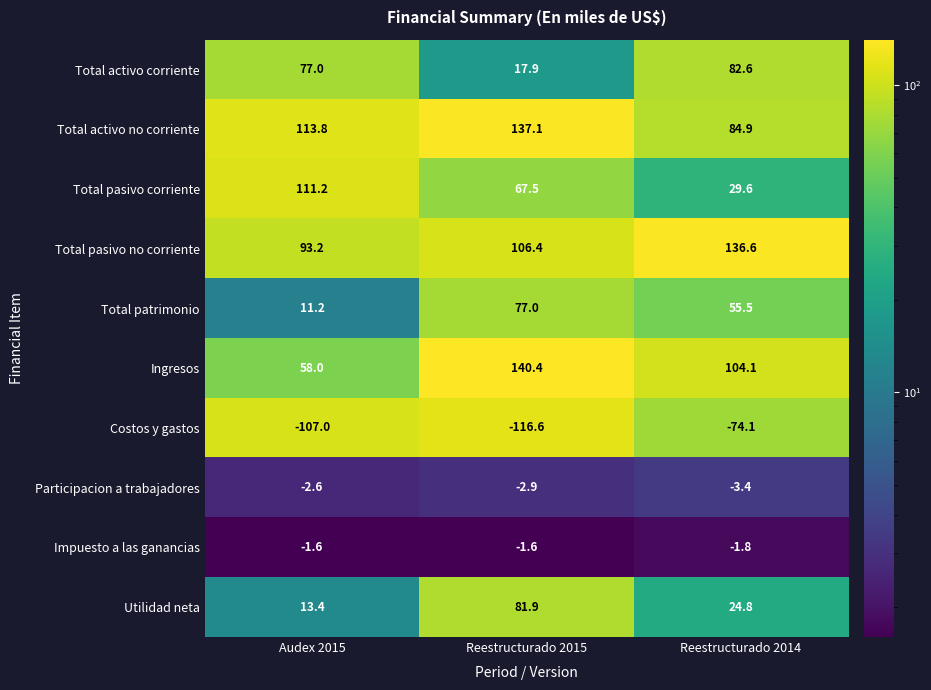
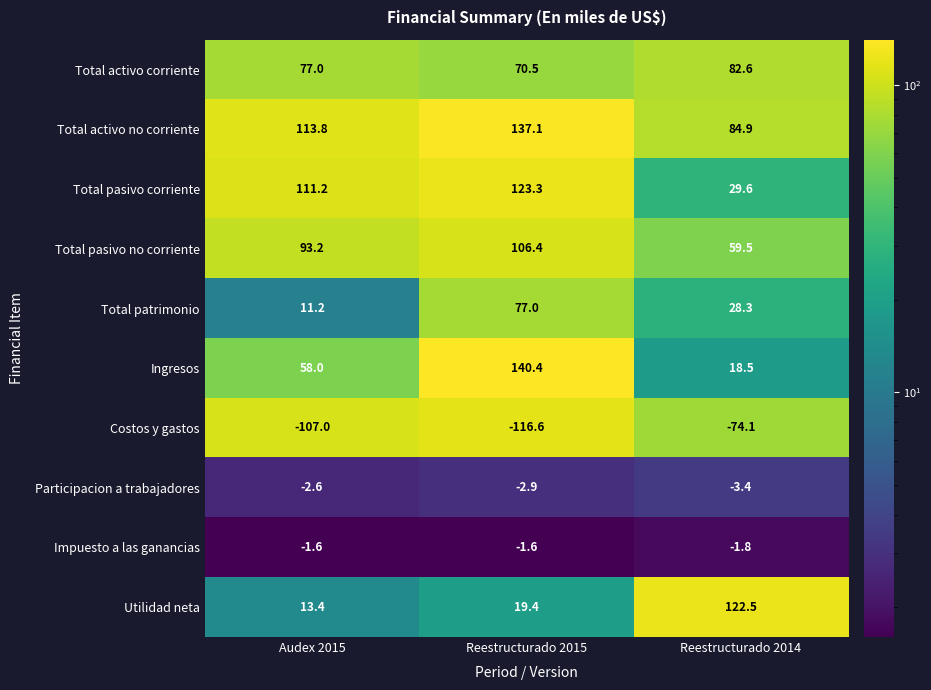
  {
    "Total activo corriente": {
      "Audex 2015": 77.0,
-     "Reestructurado 2015": 17.9,
+     "Reestructurado 2015": 70.5,
      "Reestructurado 2014": 82.6
    },
    "Total activo no corriente": {
      "Audex 2015": 113.8,
      "Reestructurado 2015": 137.1,
      "Reestructurado 2014": 84.9
    },
    "Total pasivo corriente": {
      "Audex 2015": 111.2,
-     "Reestructurado 2015": 67.5,
+     "Reestructurado 2015": 123.3,
      "Reestructurado 2014": 29.6
    },
    "Total pasivo no corriente": {
      "Audex 2015": 93.2,
      "Reestructurado 2015": 106.4,
-     "Reestructurado 2014": 136.6
+     "Reestructurado 2014": 59.5
    },
    "Total patrimonio": {
      "Audex 2015": 11.2,
      "Reestructurado 2015": 77.0,
-     "Reestructurado 2014": 55.5
+     "Reestructurado 2014": 28.3
    },
    "Ingresos": {
      "Audex 2015": 58.0,
      "Reestructurado 2015": 140.4,
-     "Reestructurado 2014": 104.1
+     "Reestructurado 2014": 18.5
    },
    "Costos y gastos": {
      "Audex 2015": -107.0,
      "Reestructurado 2015": -116.6,
      "Reestructurado 2014": -74.1
    },
    "Participacion a trabajadores": {
      "Audex 2015": -2.6,
      "Reestructurado 2015": -2.9,
      "Reestructurado 2014": -3.4
    },
    "Impuesto a las ganancias": {
      "Audex 2015": -1.6,
      "Reestructurado 2015": -1.6,
      "Reestructurado 2014": -1.8
    },
    "Utilidad neta": {
      "Audex 2015": 13.4,
-     "Reestructurado 2015": 81.9,
-     "Reestructurado 2014": 24.8
+     "Reestructurado 2015": 19.4,
+     "Reestructurado 2014": 122.5
    }
  }
